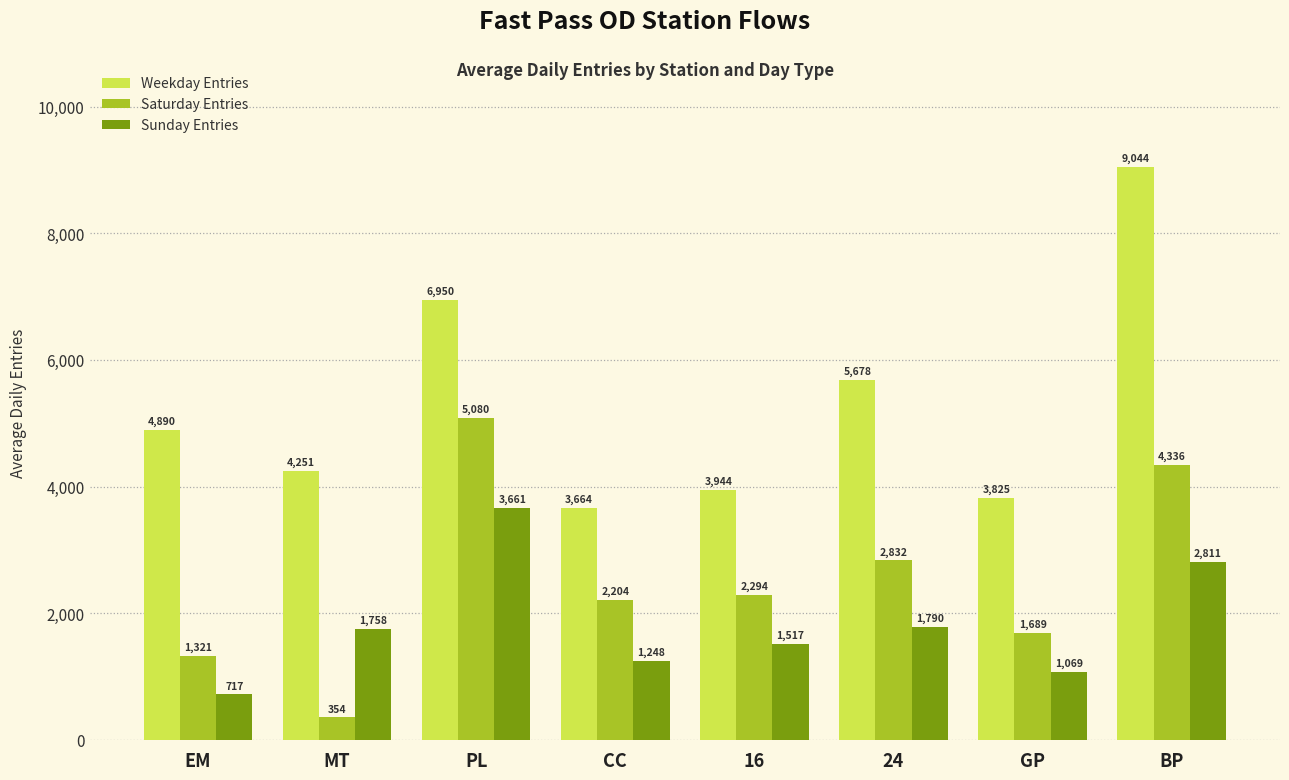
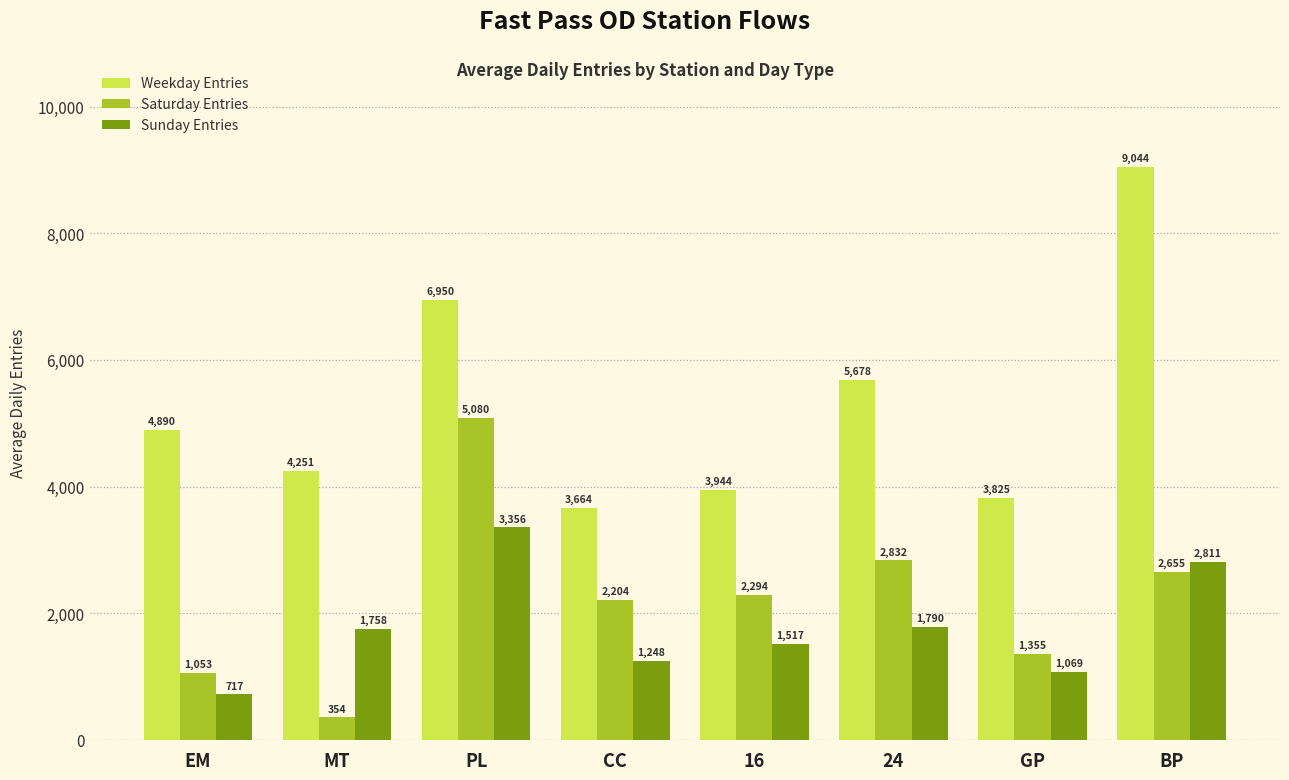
  {
    "Weekday Entries": {
      "EM": "4,890",
      "MT": "4,251",
      "PL": "6,950",
      "CC": "3,664",
      "16": "3,944",
      "24": "5,678",
      "GP": "3,825",
      "BP": "9,044"
    },
    "Saturday Entries": {
-     "EM": "1,321",
+     "EM": "1,053",
      "MT": "354",
      "PL": "5,080",
      "CC": "2,204",
      "16": "2,294",
      "24": "2,832",
-     "GP": "1,689",
-     "BP": "4,336"
+     "GP": "1,355",
+     "BP": "2,655"
    },
    "Sunday Entries": {
      "EM": "717",
      "MT": "1,758",
-     "PL": "3,661",
+     "PL": "3,356",
      "CC": "1,248",
      "16": "1,517",
      "24": "1,790",
      "GP": "1,069",
      "BP": "2,811"
    }
  }
